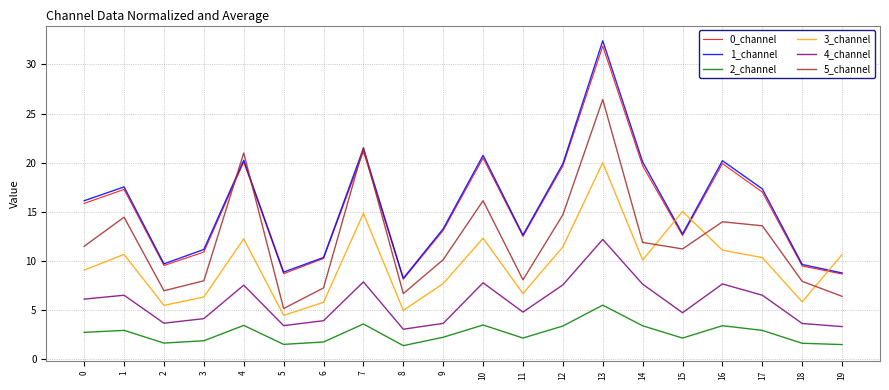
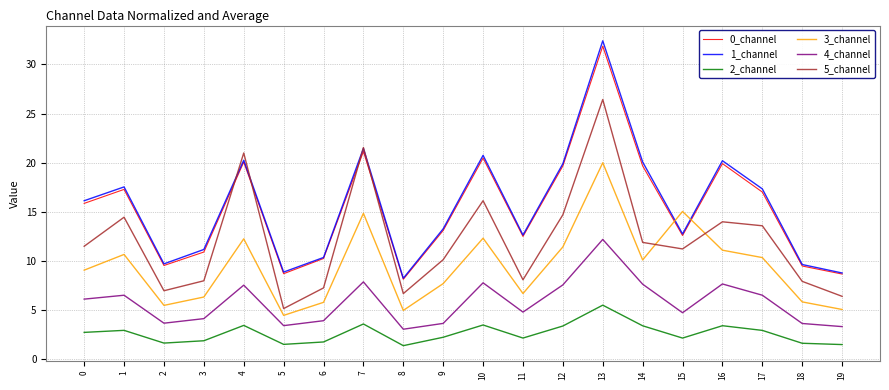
  {
    "0_channel": {
      "0": 16,
      "7": 21,
      "10": 20,
      "13": 32,
      "14": 20,
      "16": 20,
      "17": 17
    },
    "1_channel": {
      "0": 16,
      "10": 21,
      "13": 32,
      "14": 20,
      "16": 20,
      "17": 17
    },
    "2_channel": {
      "0": 3,
      "1": 3,
      "2": 2,
      "3": 2,
      "4": 3,
      "5": 2,
      "6": 2,
      "7": 4,
      "8": 1,
      "9": 2,
      "10": 3,
      "11": 2,
      "12": 3,
      "13": 6,
      "14": 3,
      "15": 2,
      "16": 3,
      "17": 3,
      "18": 2,
      "19": 1
    },
    "3_channel": {
      "0": 9,
      "1": 11,
      "2": 5,
      "3": 6,
      "4": 12,
      "5": 4,
      "6": 6,
      "7": 15,
      "8": 5,
      "9": 8,
      "10": 12,
      "11": 7,
      "12": 11,
      "13": 20,
      "14": 10,
      "15": 15,
      "16": 11,
      "17": 10,
      "18": 6,
-     "19": 11
+     "19": 5
    },
    "4_channel": {
      "0": 6,
      "1": 7,
      "2": 4,
      "3": 4,
      "4": 8,
      "5": 3,
      "6": 4,
      "7": 8,
      "8": 3,
      "9": 4,
      "10": 8,
      "11": 5,
      "12": 8,
      "13": 12,
      "14": 8,
      "15": 5,
      "16": 8,
      "17": 7,
      "18": 4,
      "19": 3
    },
    "5_channel": {
      "0": 11,
      "1": 14,
      "2": 7,
      "3": 8,
      "4": 21,
      "5": 5,
      "6": 7,
      "8": 7,
      "9": 10,
      "10": 16,
      "11": 8,
      "12": 15,
      "13": 26,
      "14": 12,
      "15": 11,
      "16": 14,
      "17": 14,
      "18": 8,
      "19": 6
    }
  }
